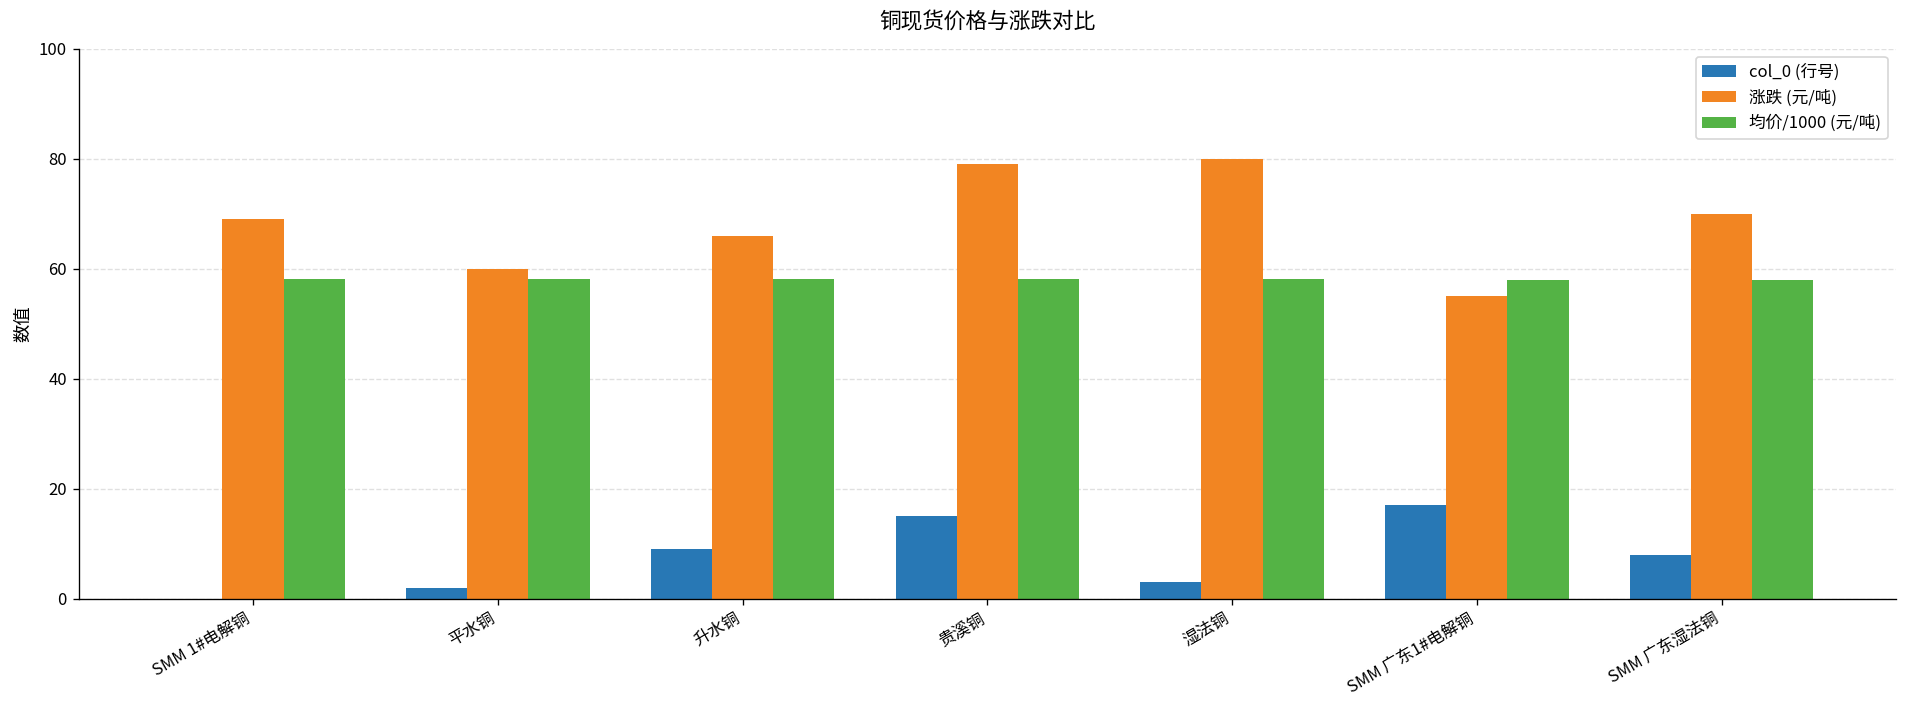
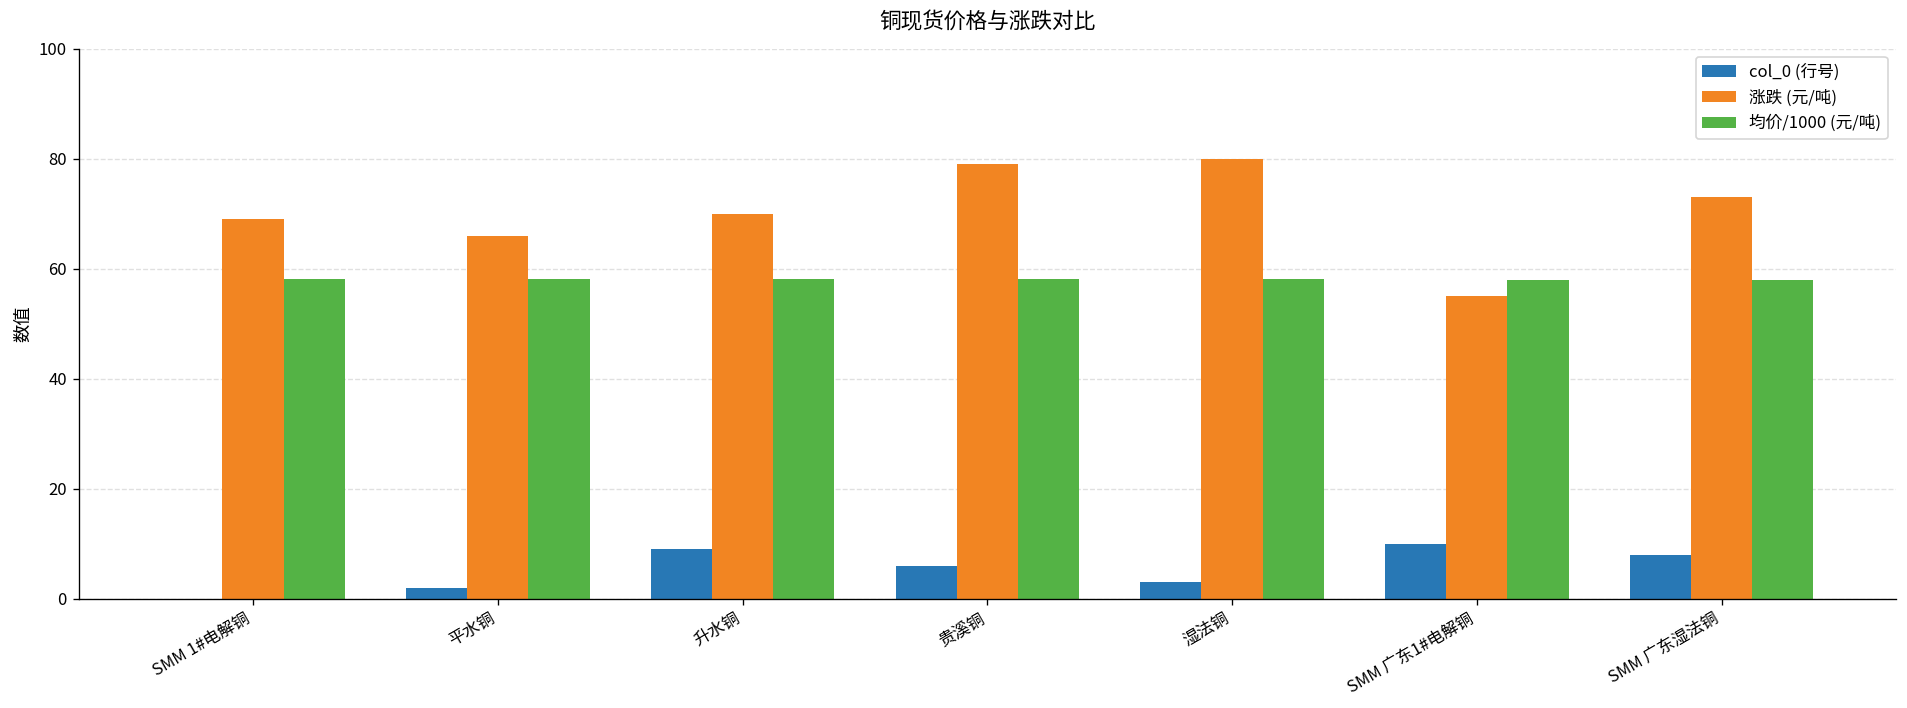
  {
    "col_0 (行号)": {
      "SMM 1#电解铜": 0,
      "平水铜": 2,
      "升水铜": 9,
-     "贵溪铜": 15,
+     "贵溪铜": 6,
      "湿法铜": 3,
-     "SMM 广东1#电解铜": 17,
+     "SMM 广东1#电解铜": 10,
      "SMM 广东湿法铜": 8
    },
    "涨跌 (元/吨)": {
      "SMM 1#电解铜": 69,
-     "平水铜": 60,
-     "升水铜": 66,
+     "平水铜": 66,
+     "升水铜": 70,
      "贵溪铜": 79,
      "湿法铜": 80,
      "SMM 广东1#电解铜": 55,
-     "SMM 广东湿法铜": 70
+     "SMM 广东湿法铜": 73
    },
    "均价/1000 (元/吨)": {
      "SMM 1#电解铜": 58,
      "平水铜": 58,
      "升水铜": 58,
      "贵溪铜": 58,
      "湿法铜": 58,
      "SMM 广东1#电解铜": 58,
      "SMM 广东湿法铜": 58
    }
  }
